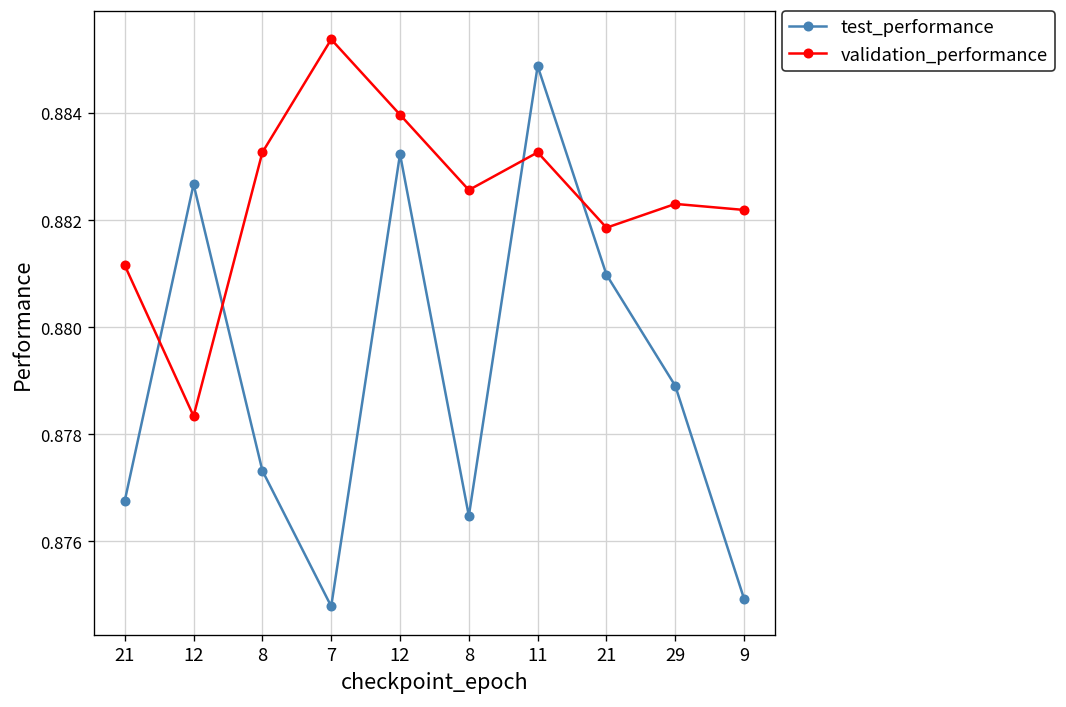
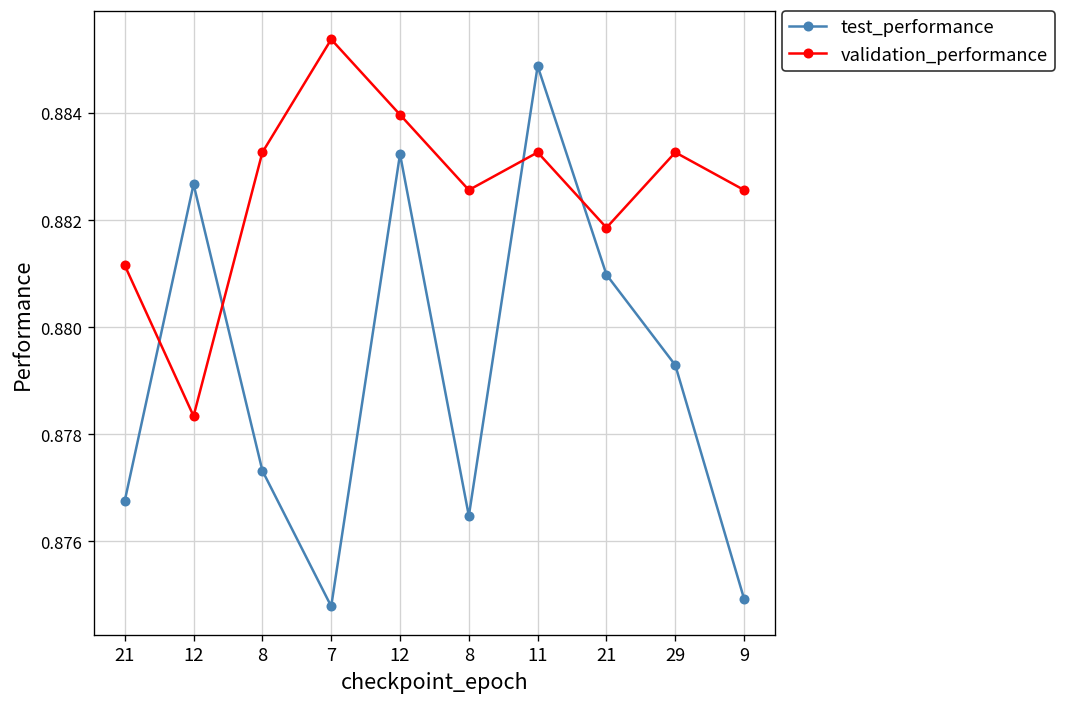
  {
    "test_performance": {
      "7": 0.8748,
      "11": 0.8849,
-     "29": 0.8789,
+     "29": 0.8793,
      "9": 0.8749
    },
    "validation_performance": {
      "7": 0.8854,
      "11": 0.8833,
-     "29": 0.8823,
-     "9": 0.8822
+     "29": 0.8833,
+     "9": 0.8826
    }
  }
